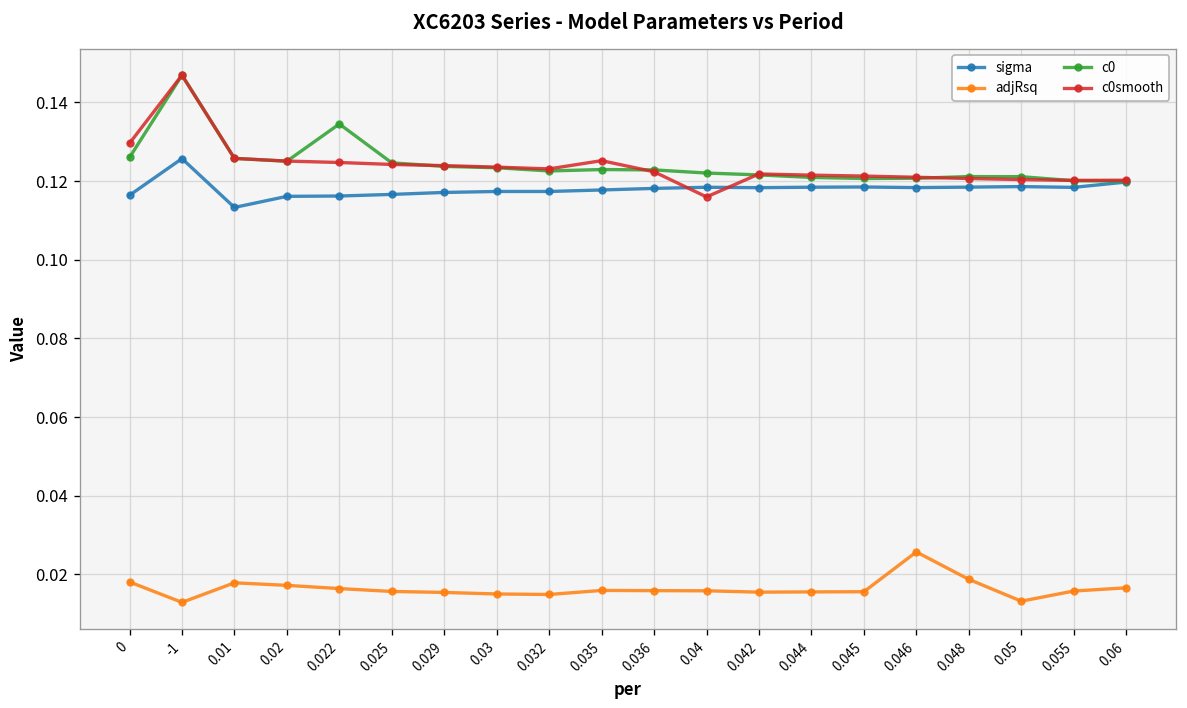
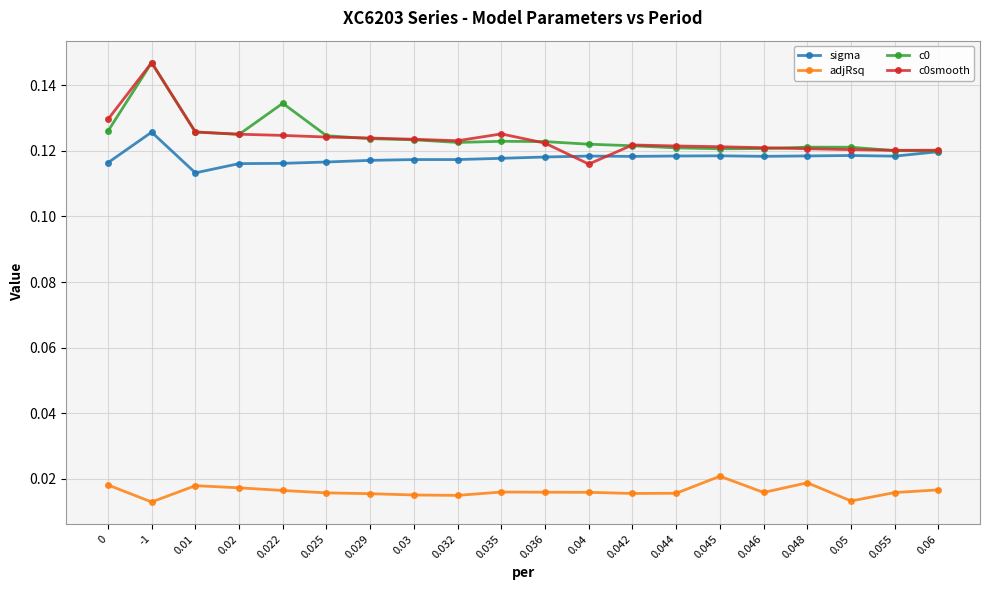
  {
    "sigma": {
      "0": 0.116,
      "-1": 0.126,
      "0.01": 0.113,
      "0.02": 0.116,
      "0.022": 0.116,
      "0.025": 0.117,
      "0.029": 0.117,
      "0.03": 0.117,
      "0.032": 0.117,
      "0.035": 0.118,
      "0.036": 0.118,
      "0.04": 0.118,
      "0.042": 0.118,
      "0.044": 0.118,
      "0.045": 0.119,
      "0.046": 0.118,
      "0.048": 0.118,
      "0.05": 0.119,
      "0.055": 0.118
    },
    "adjRsq": {
      "0": 0.018,
      "-1": 0.013,
      "0.01": 0.018,
      "0.02": 0.017,
      "0.022": 0.016,
      "0.025": 0.016,
      "0.029": 0.015,
      "0.03": 0.015,
      "0.032": 0.015,
      "0.035": 0.016,
      "0.036": 0.016,
      "0.04": 0.016,
      "0.042": 0.016,
      "0.044": 0.016,
-     "0.045": 0.016,
-     "0.046": 0.026,
+     "0.045": 0.021,
+     "0.046": 0.016,
      "0.048": 0.019,
      "0.05": 0.013,
      "0.055": 0.016,
      "0.06": 0.017
    },
    "c0": {
      "0": 0.126,
      "0.022": 0.135,
      "0.035": 0.123,
      "0.04": 0.122
    },
    "c0smooth": {
      "0": 0.130,
      "0.022": 0.125,
      "0.035": 0.125,
      "0.04": 0.116
    }
  }
